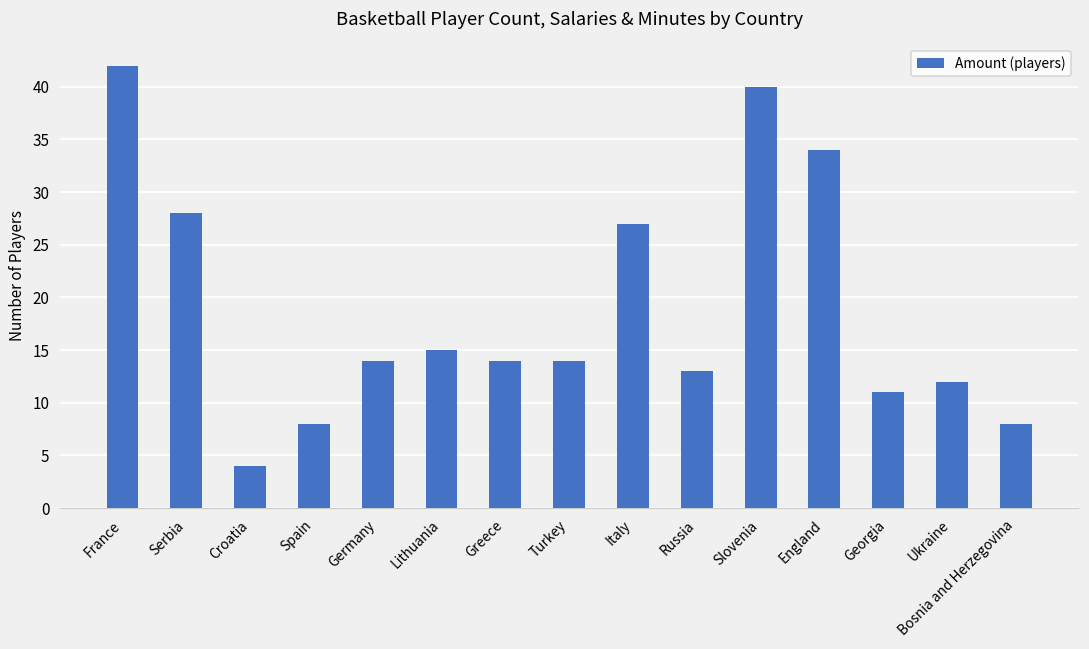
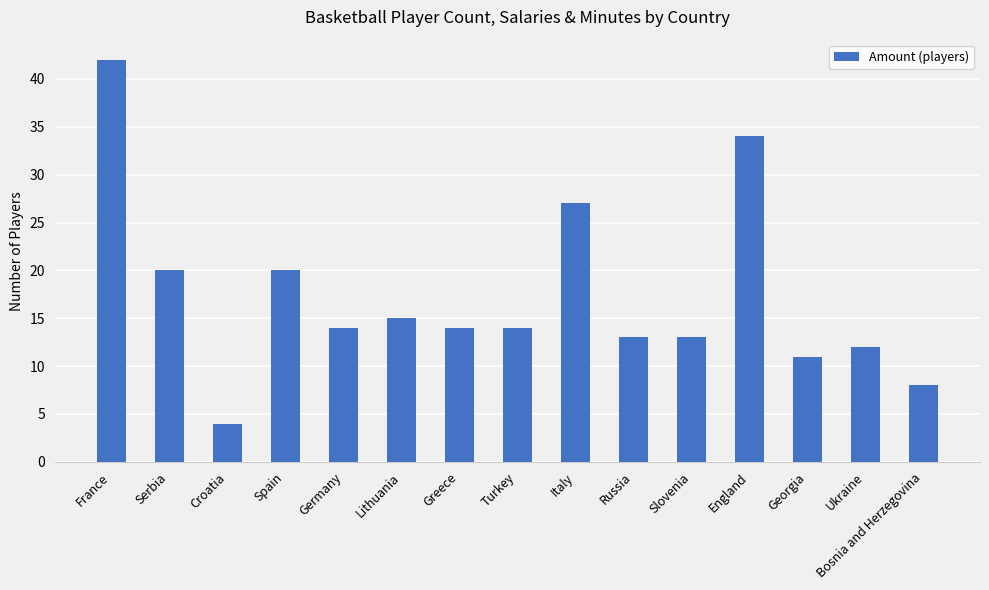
  {
    "France": 42,
-   "Serbia": 28,
+   "Serbia": 20,
    "Croatia": 4,
-   "Spain": 8,
+   "Spain": 20,
    "Germany": 14,
    "Lithuania": 15,
    "Greece": 14,
    "Turkey": 14,
    "Italy": 27,
    "Russia": 13,
-   "Slovenia": 40,
+   "Slovenia": 13,
    "England": 34,
    "Georgia": 11,
    "Ukraine": 12,
    "Bosnia and Herzegovina": 8
  }
